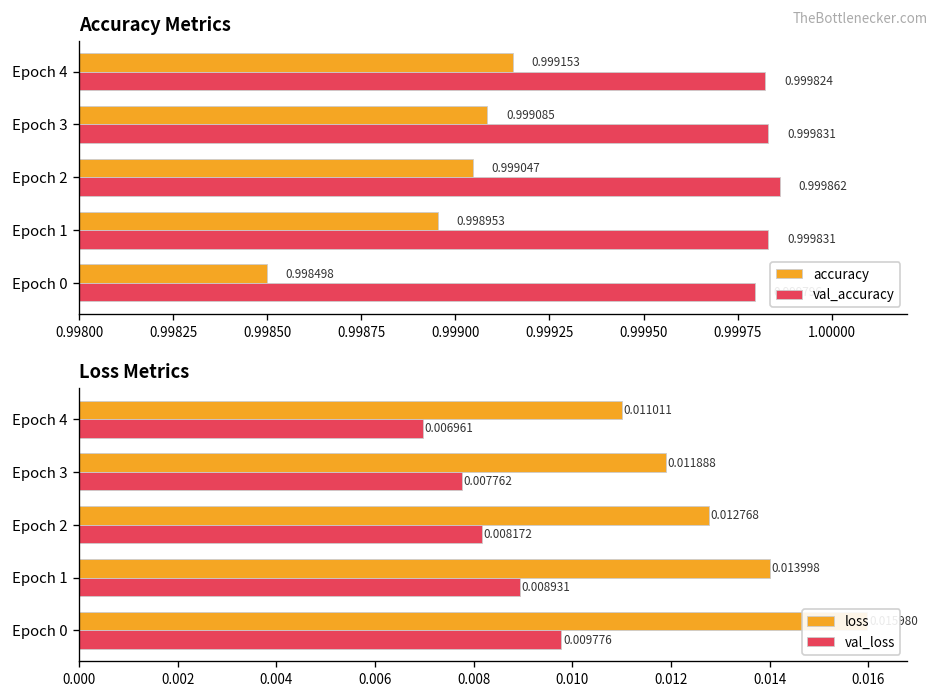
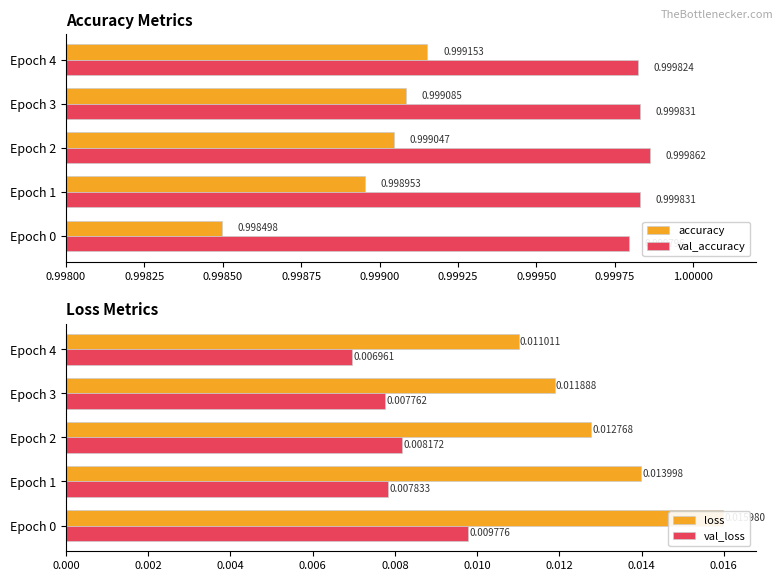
  {
    "Accuracy Metrics": {
      "accuracy": {
        "Epoch 4": 0.999153,
        "Epoch 3": 0.999085,
        "Epoch 2": 0.999047,
        "Epoch 1": 0.998953,
        "Epoch 0": 0.998498
      },
      "val_accuracy": {
        "Epoch 4": 0.999824,
        "Epoch 3": 0.999831,
        "Epoch 2": 0.999862,
        "Epoch 1": 0.999831
      }
    },
    "Loss Metrics": {
      "loss": {
        "Epoch 4": 0.011011,
        "Epoch 3": 0.011888,
        "Epoch 2": 0.012768,
        "Epoch 1": 0.013998
      },
      "val_loss": {
        "Epoch 4": 0.006961,
        "Epoch 3": 0.007762,
        "Epoch 2": 0.008172,
-       "Epoch 1": 0.008931,
+       "Epoch 1": 0.007833,
        "Epoch 0": 0.009776
      }
    }
  }
